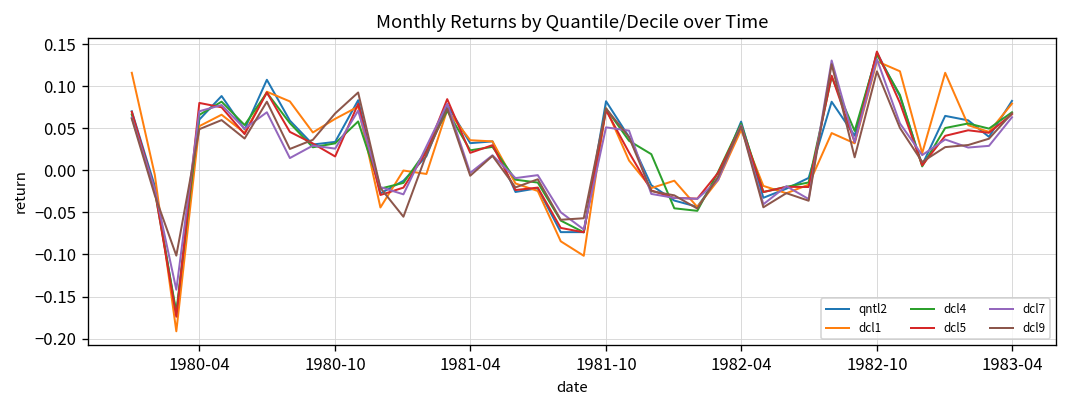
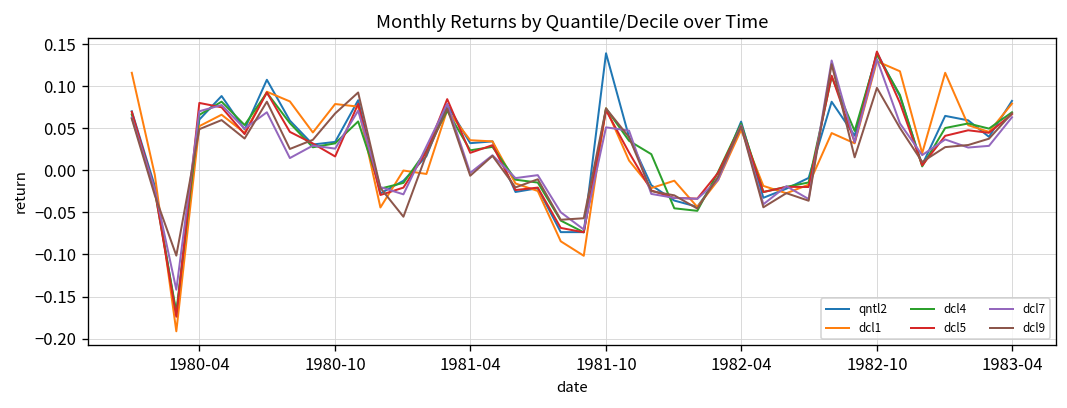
  {
    "qntl2": {
      "1980-04": 0.06,
-     "1981-10": 0.08
+     "1981-10": 0.14
    },
    "dcl1": {
      "1980-04": 0.05,
-     "1980-10": 0.06,
+     "1980-10": 0.08,
      "1982-04": 0.05
    },
    "dcl4": {
      "1980-04": 0.07
    },
    "dcl5": {
      "1980-04": 0.08,
      "1980-10": 0.02
    },
    "dcl7": {
      "1980-04": 0.07,
      "1980-10": 0.03,
      "1981-10": 0.05,
      "1983-04": 0.06
    },
    "dcl9": {
      "1980-04": 0.05,
      "1980-10": 0.07,
-     "1982-10": 0.12
+     "1982-10": 0.10
    }
  }
